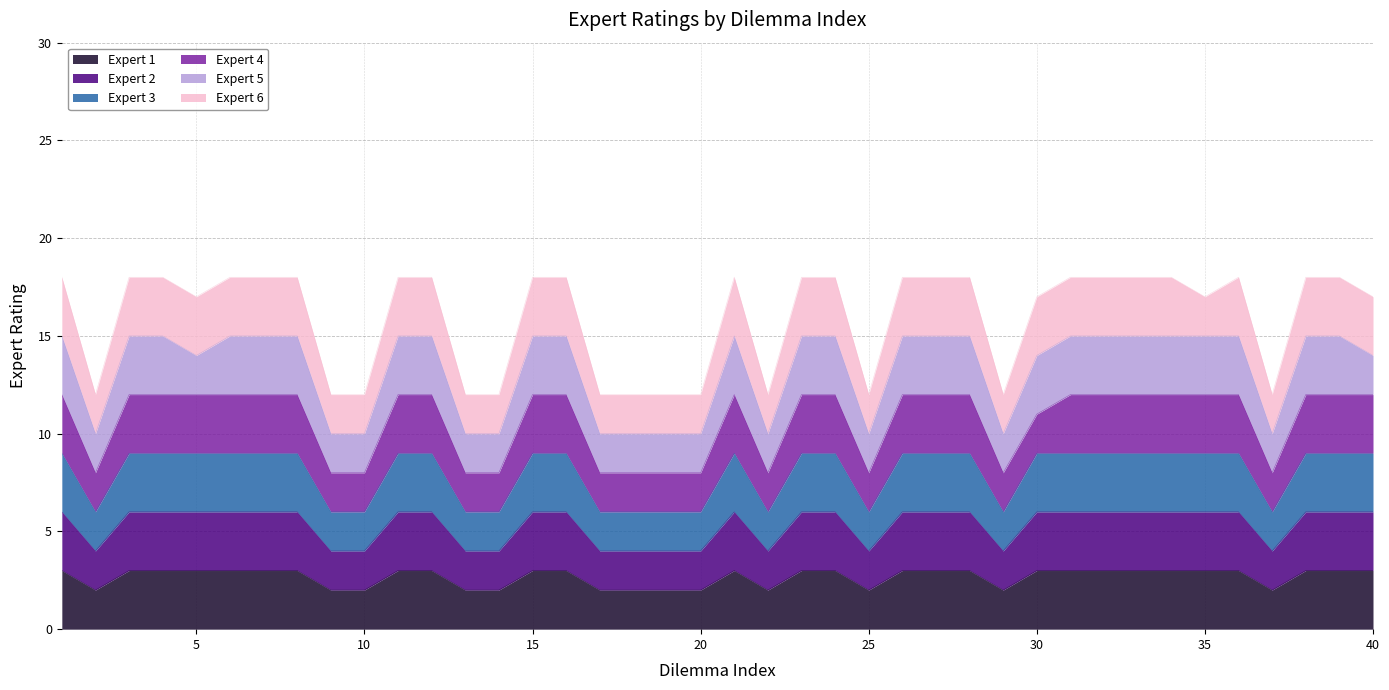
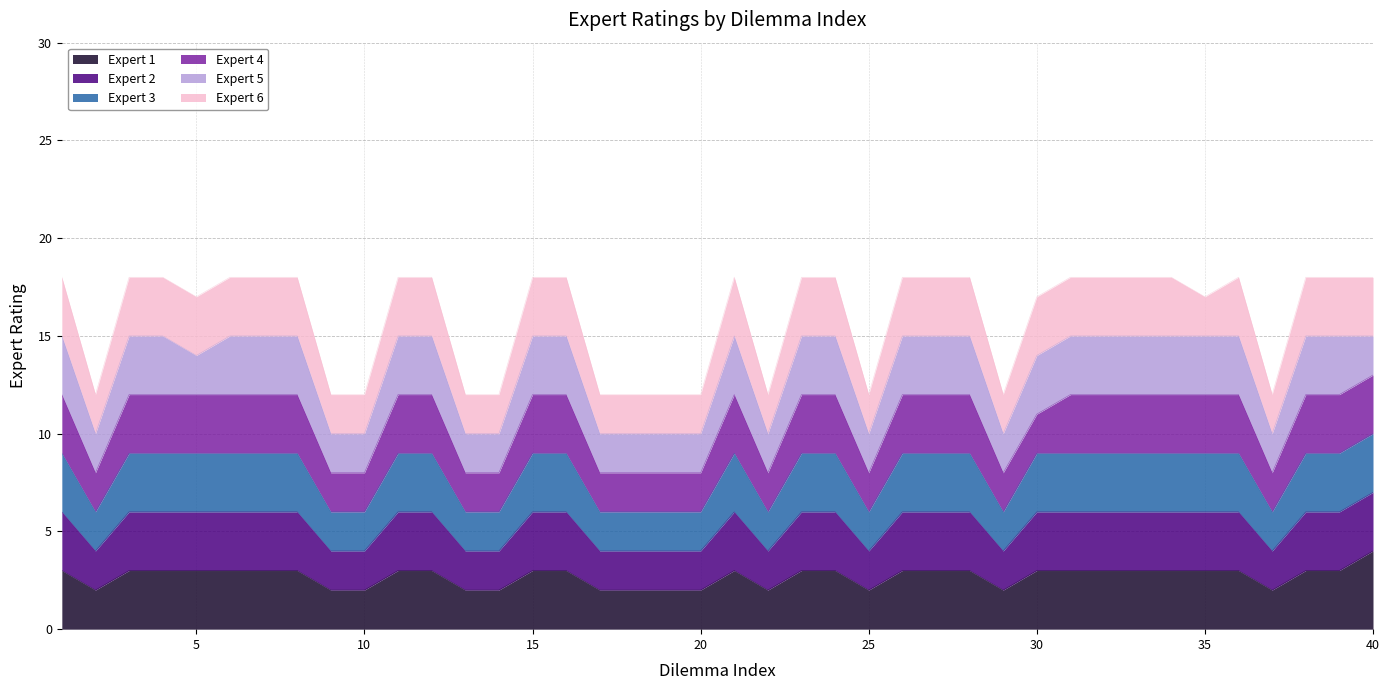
  {
    "Expert 1": {
      "5": 3,
      "10": 2,
      "15": 3,
      "20": 2,
      "25": 2,
      "30": 3,
      "35": 3,
-     "40": 3
+     "40": 4
    },
    "Expert 2": {
      "5": 6,
      "10": 4,
      "15": 6,
      "20": 4,
      "25": 4,
      "30": 6,
      "35": 6
    },
    "Expert 3": {
      "5": 9,
      "10": 6,
      "15": 9,
      "20": 6,
      "25": 6,
      "30": 9,
      "35": 9
    },
    "Expert 4": {
      "5": 12,
      "10": 8,
      "15": 12,
      "20": 8,
      "25": 8,
      "30": 11,
      "35": 12
    },
    "Expert 5": {
      "5": 14,
      "10": 10,
      "15": 15,
      "20": 10,
      "25": 10,
      "30": 14,
      "35": 15
    },
    "Expert 6": {
      "5": 17,
      "10": 12,
      "15": 18,
      "20": 12,
      "25": 12,
      "30": 17,
      "35": 17
    }
  }
